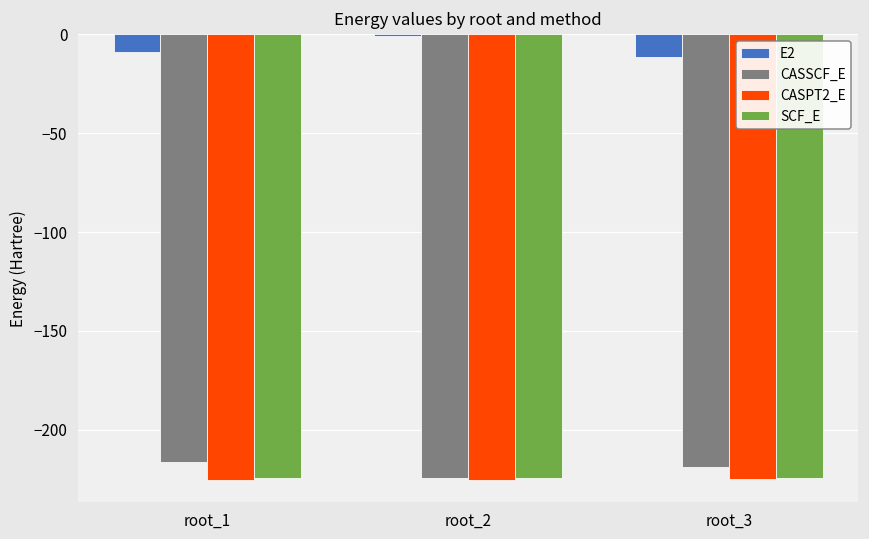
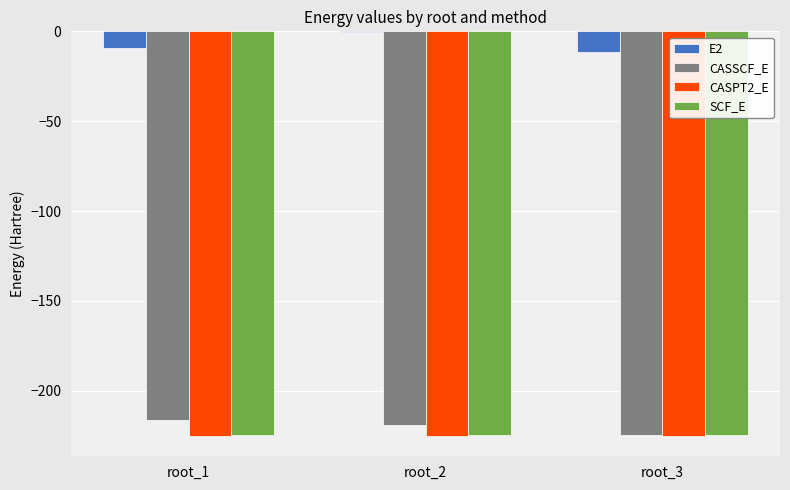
  {
    "E2": {
      "root_1": -9,
      "root_3": -11
    },
    "CASSCF_E": {
      "root_1": -216,
-     "root_2": -225,
-     "root_3": -219
+     "root_2": -219,
+     "root_3": -225
    },
    "CASPT2_E": {
      "root_1": -225,
      "root_2": -225,
      "root_3": -225
    },
    "SCF_E": {
      "root_1": -224,
      "root_2": -224,
      "root_3": -224
    }
  }
